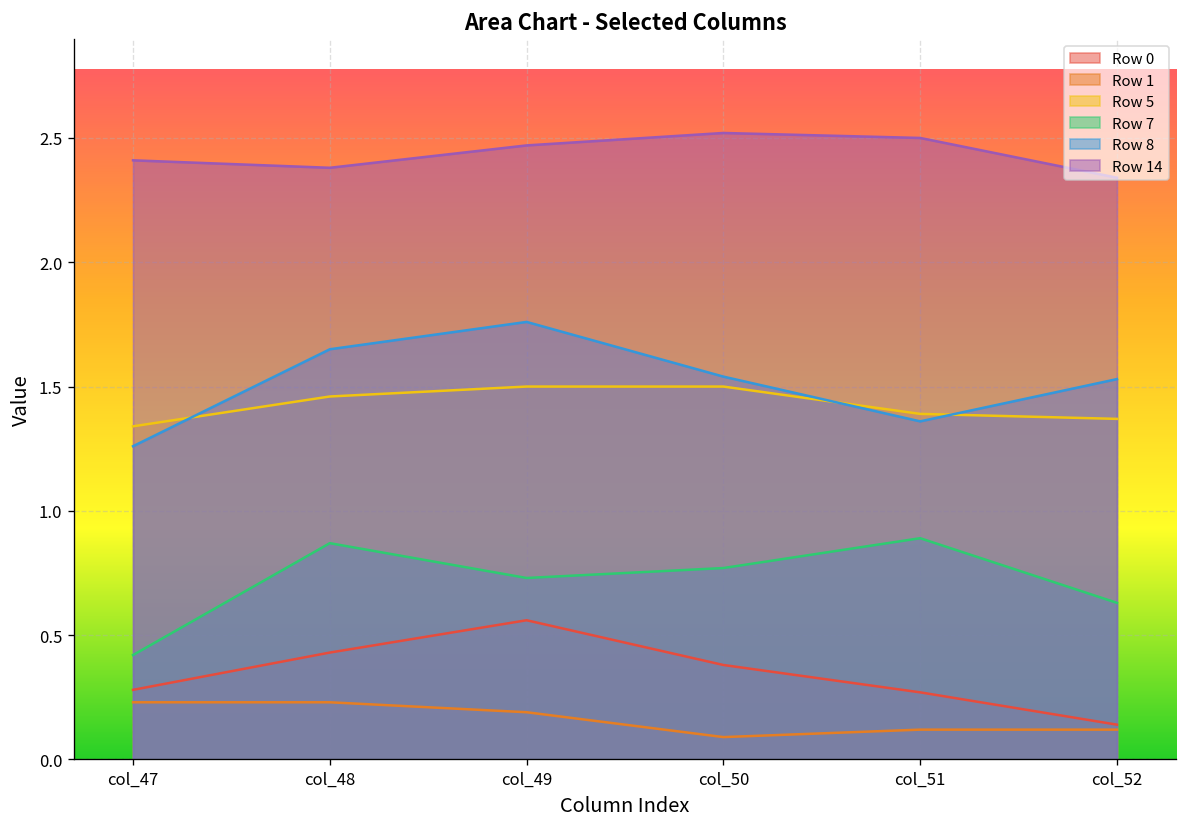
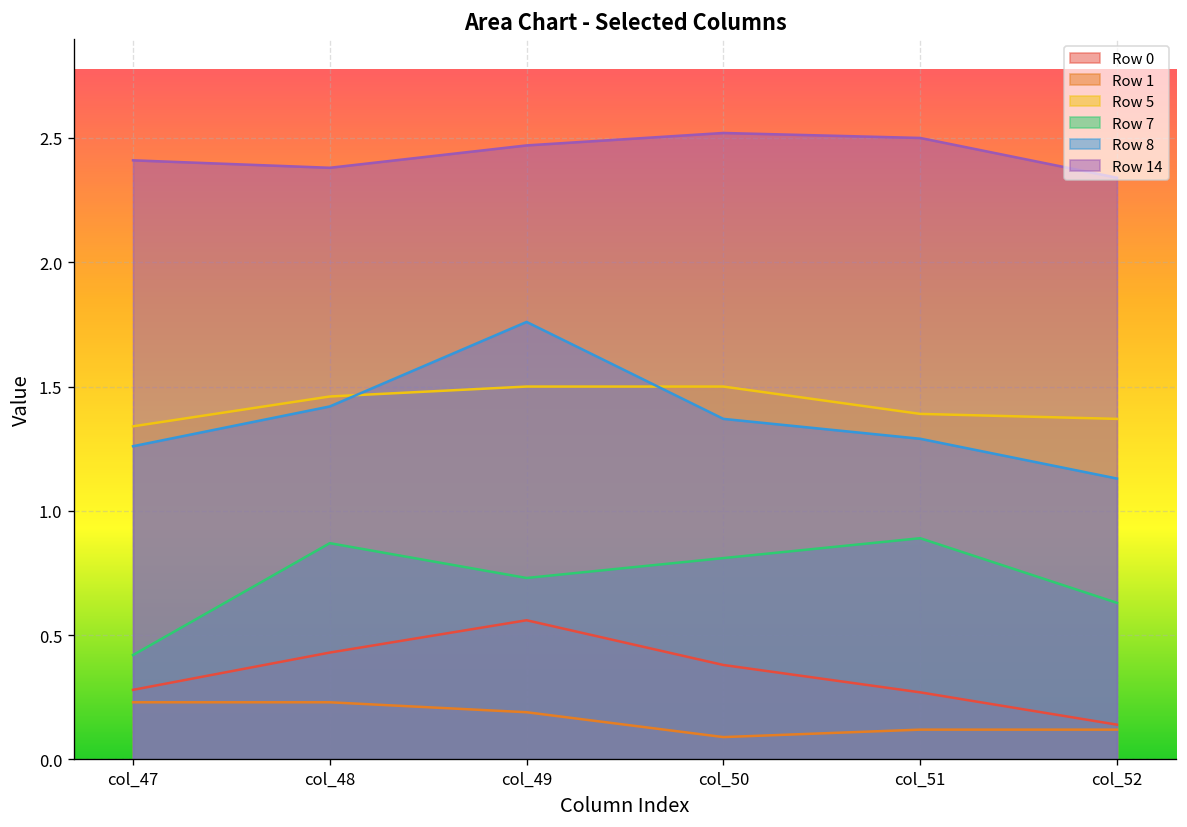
  {
    "Row 7": {
      "col_47": 0.42,
      "col_48": 0.87,
      "col_49": 0.73,
-     "col_50": 0.77,
+     "col_50": 0.81,
      "col_51": 0.89,
      "col_52": 0.63
    },
    "Row 8": {
      "col_47": 1.26,
-     "col_48": 1.65,
+     "col_48": 1.42,
      "col_49": 1.76,
-     "col_50": 1.54,
-     "col_51": 1.36,
-     "col_52": 1.53
+     "col_50": 1.37,
+     "col_51": 1.29,
+     "col_52": 1.13
    },
    "Row 14": {
      "col_47": 2.41,
      "col_48": 2.38,
      "col_49": 2.47,
      "col_50": 2.52,
      "col_51": 2.50
    }
  }
